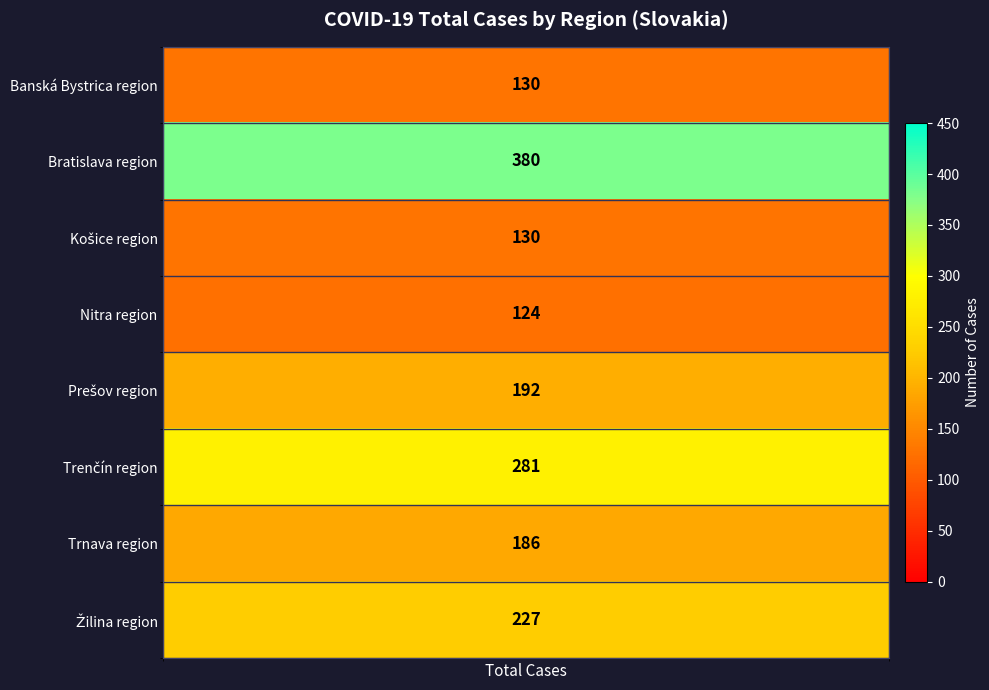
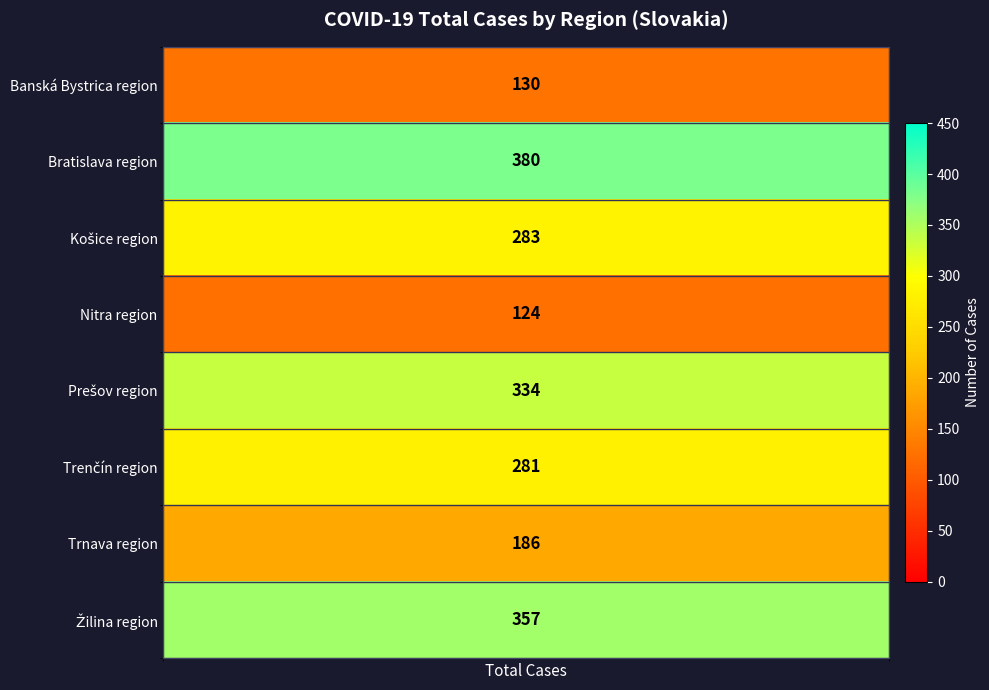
  {
    "Banská Bystrica region": {
      "Total Cases": 130
    },
    "Bratislava region": {
      "Total Cases": 380
    },
    "Košice region": {
-     "Total Cases": 130
+     "Total Cases": 283
    },
    "Nitra region": {
      "Total Cases": 124
    },
    "Prešov region": {
-     "Total Cases": 192
+     "Total Cases": 334
    },
    "Trenčín region": {
      "Total Cases": 281
    },
    "Trnava region": {
      "Total Cases": 186
    },
    "Žilina region": {
-     "Total Cases": 227
+     "Total Cases": 357
    }
  }
